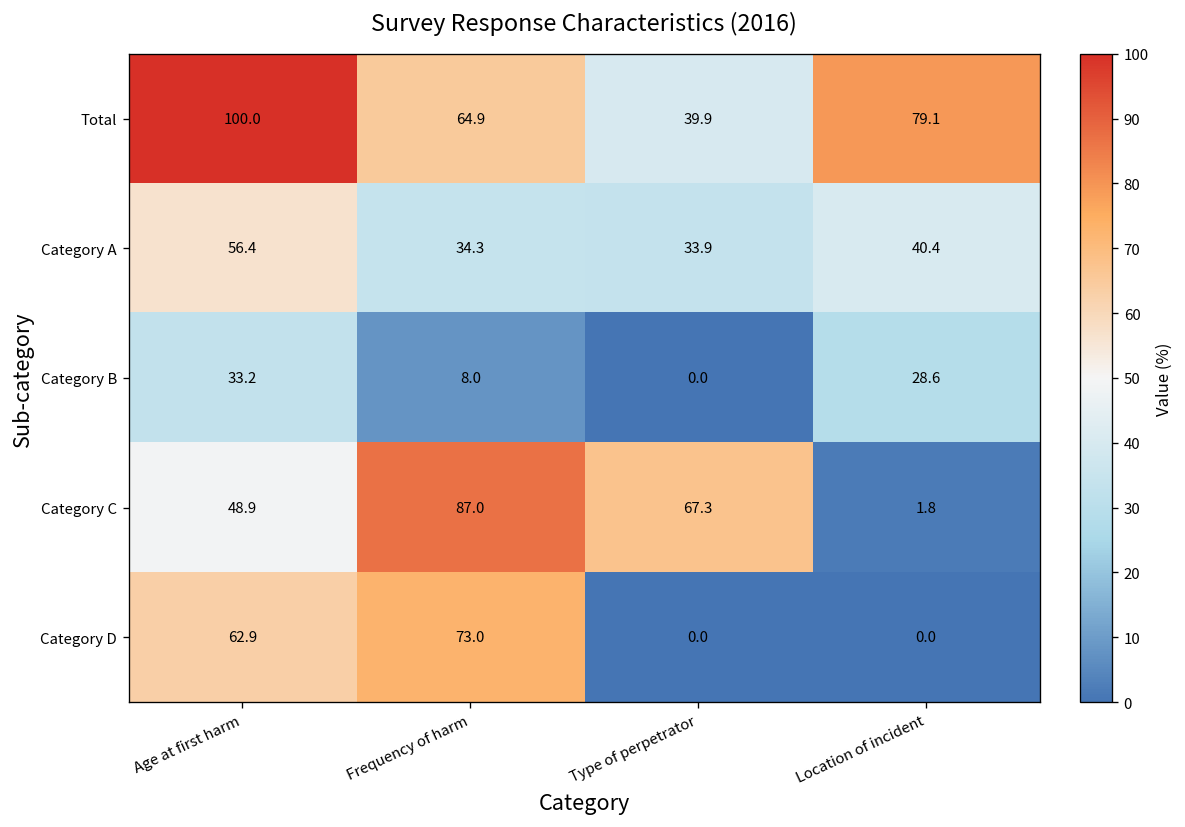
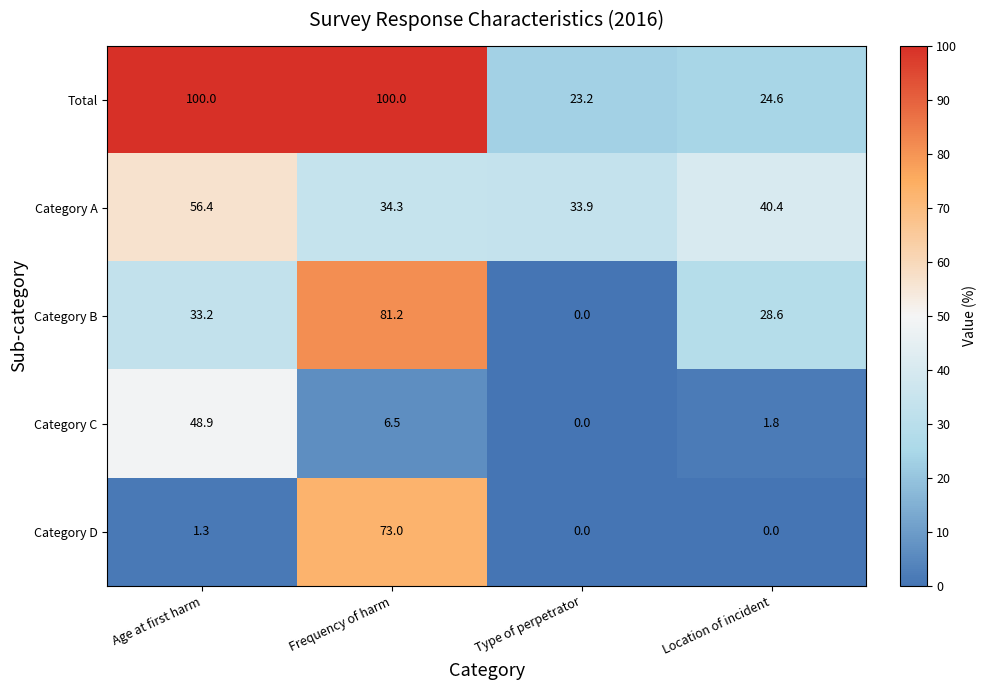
  {
    "Total": {
      "Age at first harm": 100.0,
-     "Frequency of harm": 64.9,
-     "Type of perpetrator": 39.9,
-     "Location of incident": 79.1
+     "Frequency of harm": 100.0,
+     "Type of perpetrator": 23.2,
+     "Location of incident": 24.6
    },
    "Category A": {
      "Age at first harm": 56.4,
      "Frequency of harm": 34.3,
      "Type of perpetrator": 33.9,
      "Location of incident": 40.4
    },
    "Category B": {
      "Age at first harm": 33.2,
-     "Frequency of harm": 8.0,
+     "Frequency of harm": 81.2,
      "Type of perpetrator": 0.0,
      "Location of incident": 28.6
    },
    "Category C": {
      "Age at first harm": 48.9,
-     "Frequency of harm": 87.0,
-     "Type of perpetrator": 67.3,
+     "Frequency of harm": 6.5,
+     "Type of perpetrator": 0.0,
      "Location of incident": 1.8
    },
    "Category D": {
-     "Age at first harm": 62.9,
+     "Age at first harm": 1.3,
      "Frequency of harm": 73.0,
      "Type of perpetrator": 0.0,
      "Location of incident": 0.0
    }
  }
